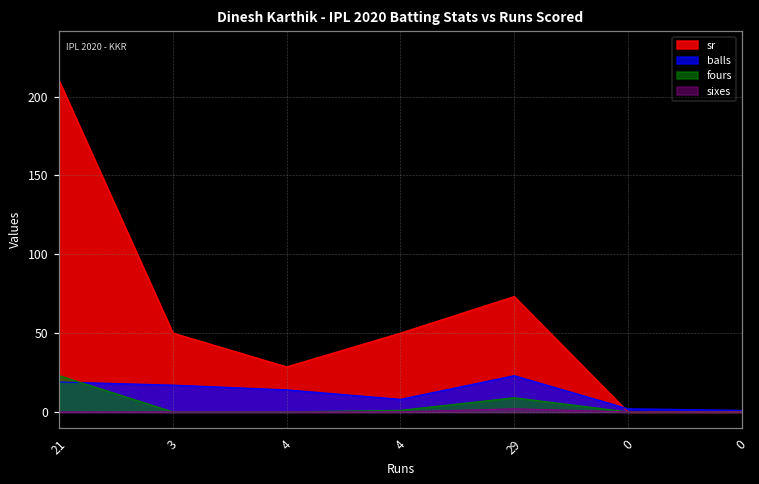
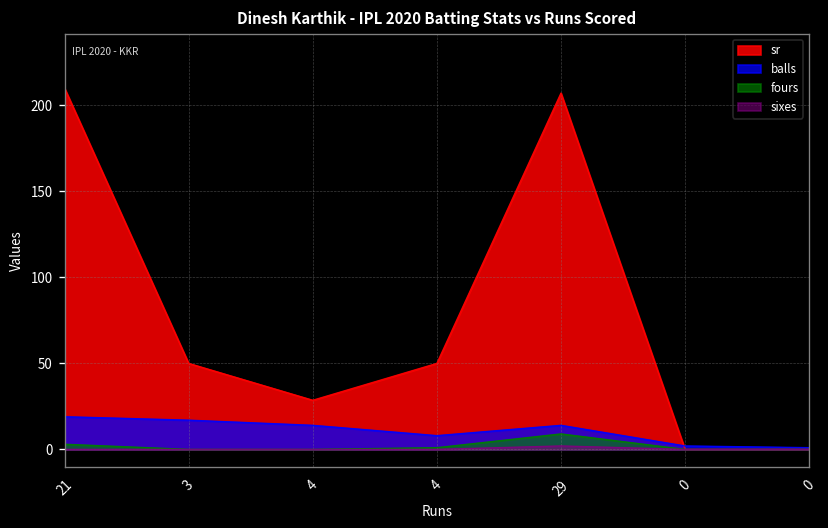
  {
    "sr": {
      "21": 210,
      "3": 50,
-     "29": 73
+     "29": 207
    },
    "balls": {
      "21": 19,
      "3": 17,
-     "29": 23
+     "29": 14
    },
    "fours": {
-     "21": 23,
+     "21": 3,
      "29": 9
    },
    "sixes": {
      "21": 0,
      "29": 2
    }
  }
